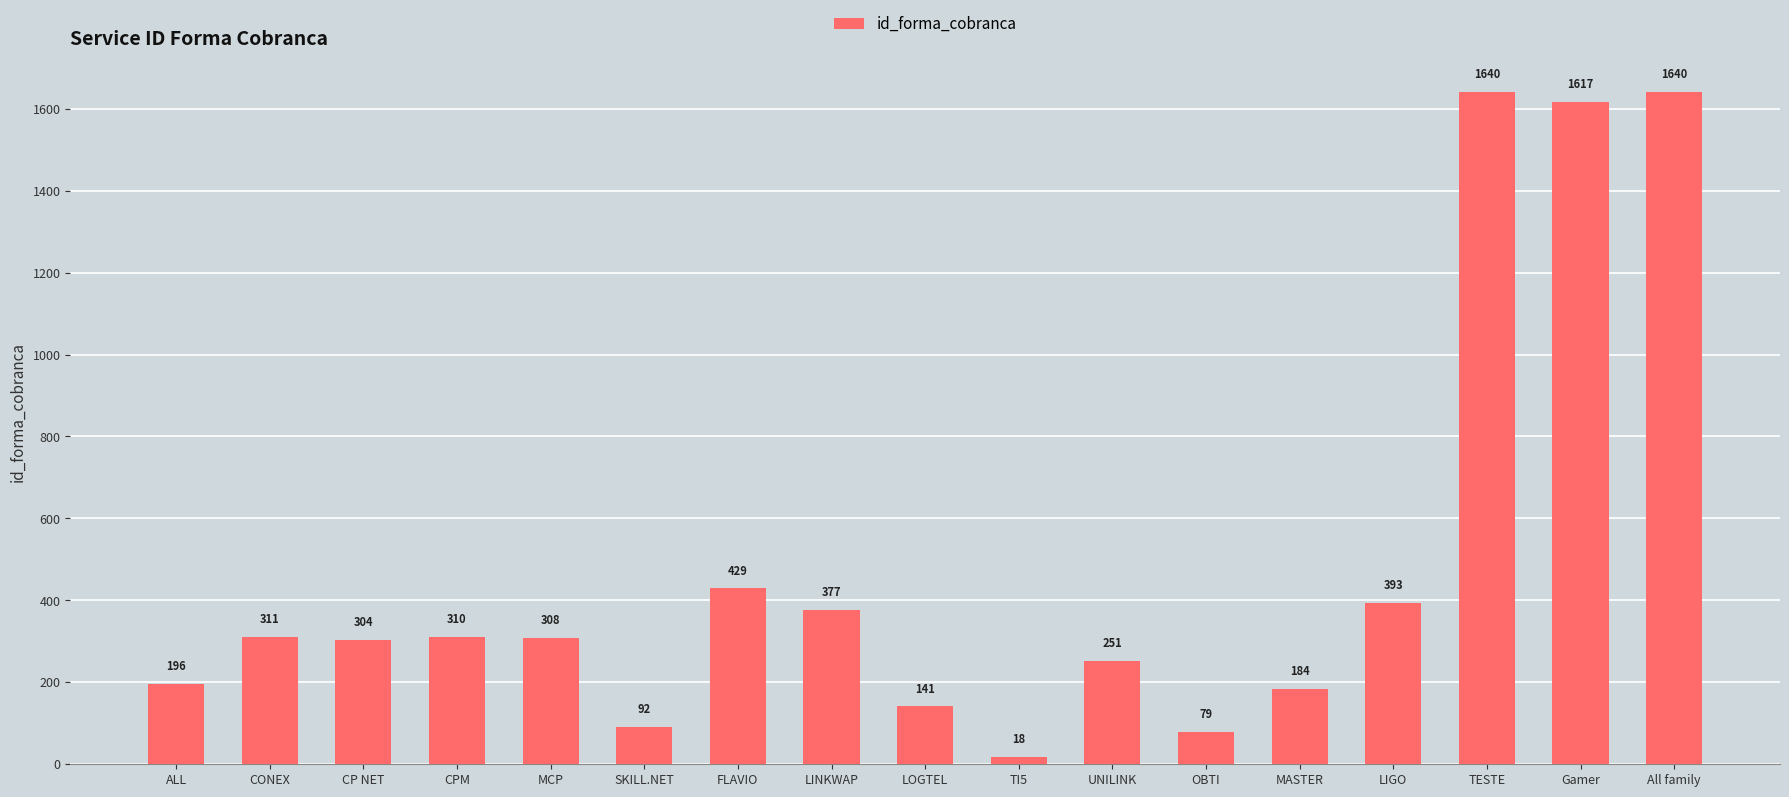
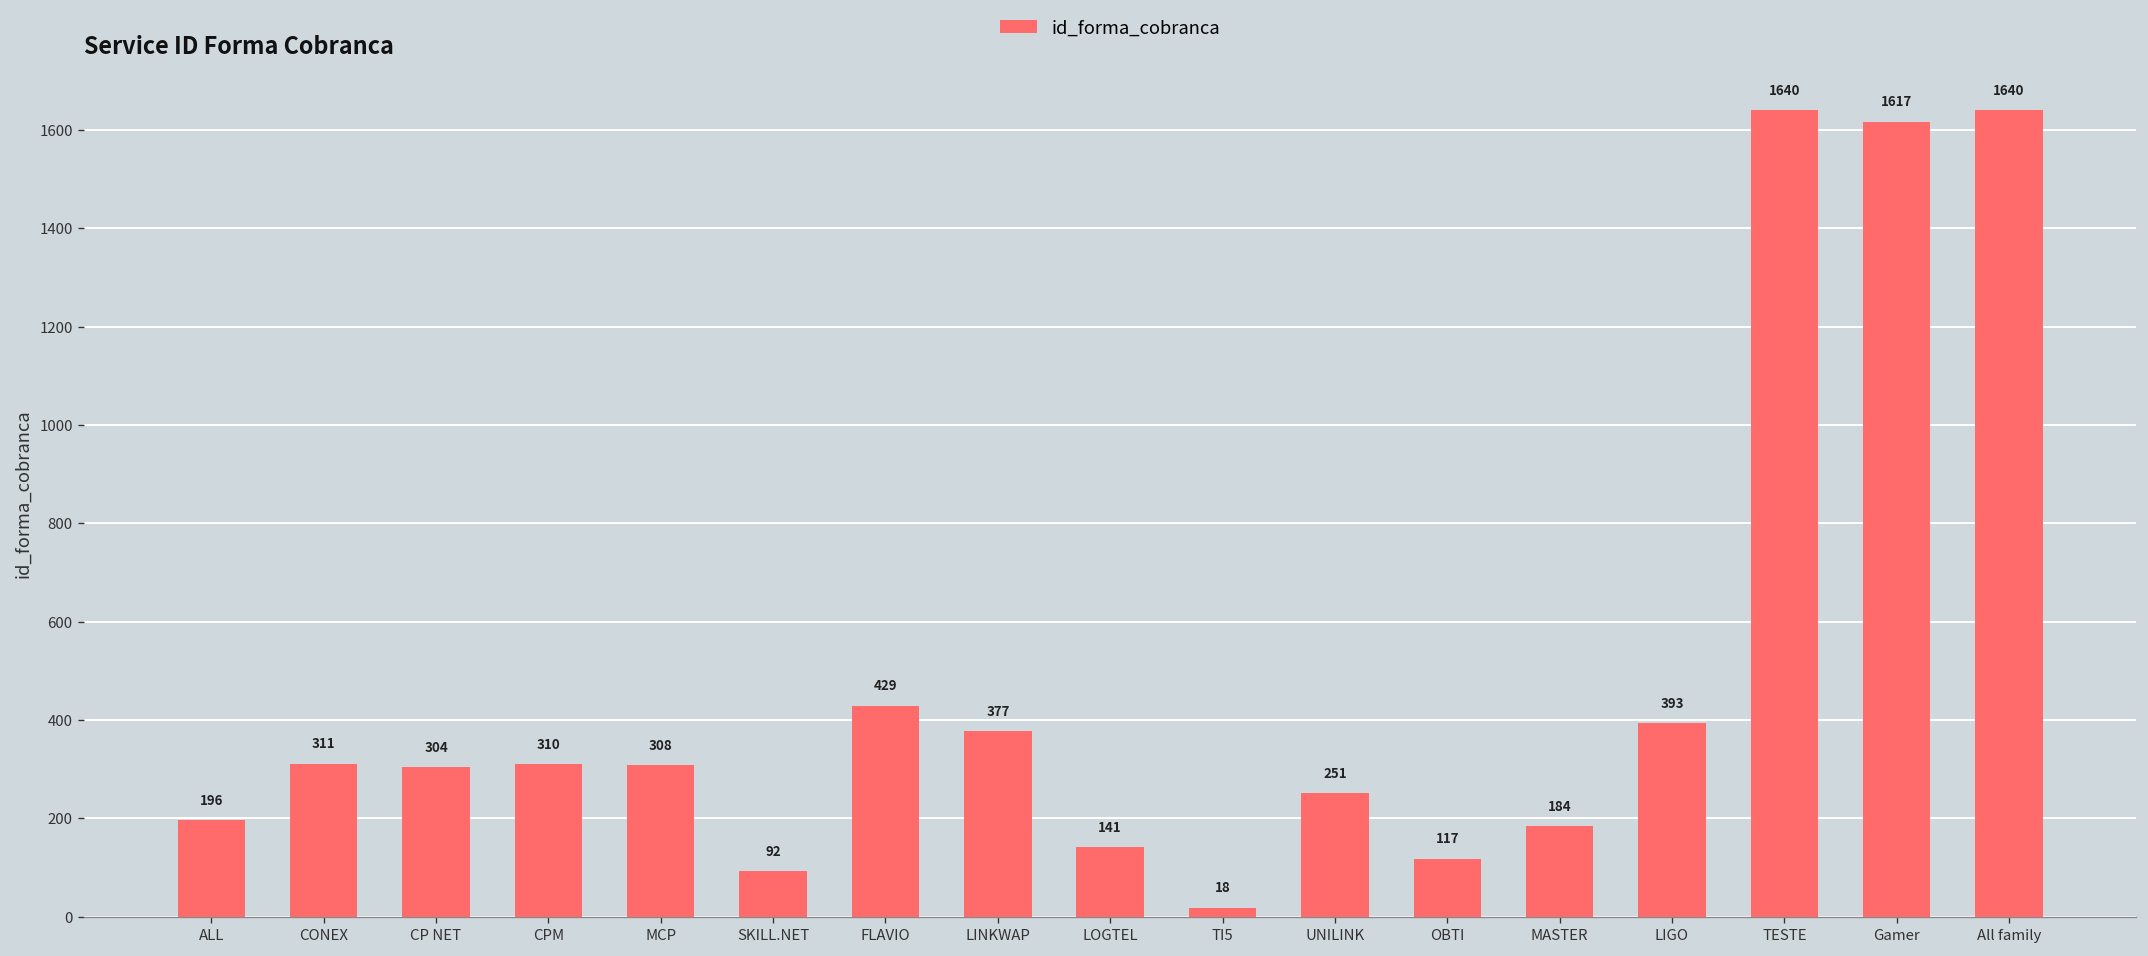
  {
    "ALL": 196,
    "CONEX": 311,
    "CP NET": 304,
    "CPM": 310,
    "MCP": 308,
    "SKILL.NET": 92,
    "FLAVIO": 429,
    "LINKWAP": 377,
    "LOGTEL": 141,
    "TI5": 18,
    "UNILINK": 251,
-   "OBTI": 79,
+   "OBTI": 117,
    "MASTER": 184,
    "LIGO": 393,
    "TESTE": 1640,
    "Gamer": 1617,
    "All family": 1640
  }
